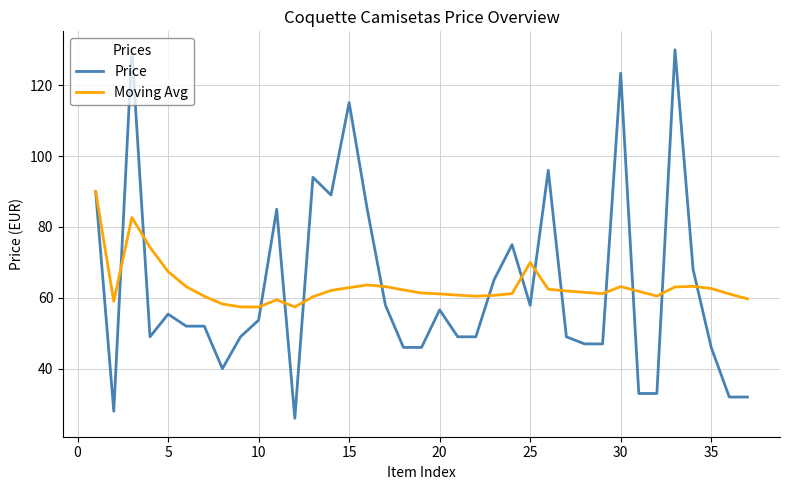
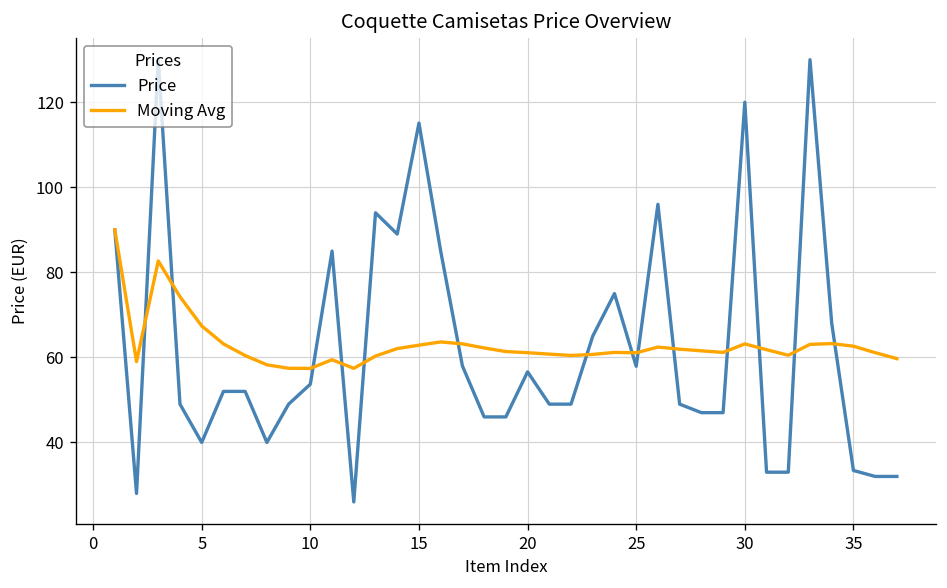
  {
    "Price": {
-     "5": 55,
+     "5": 40,
      "10": 54,
      "15": 115,
      "20": 57,
      "25": 58,
-     "30": 123,
-     "35": 46
+     "30": 120,
+     "35": 33
    },
    "Moving Avg": {
      "5": 67,
      "10": 57,
      "15": 63,
      "20": 61,
-     "25": 70,
+     "25": 61,
      "30": 63,
      "35": 63
    }
  }
